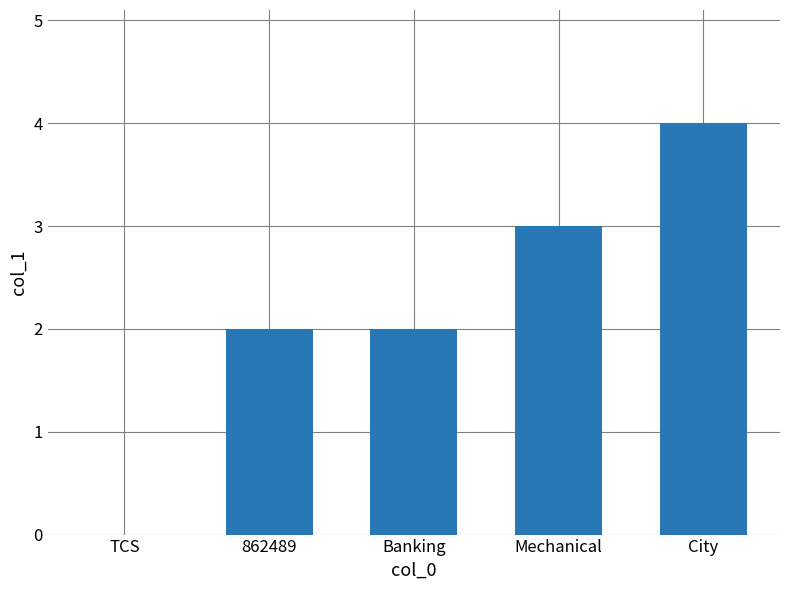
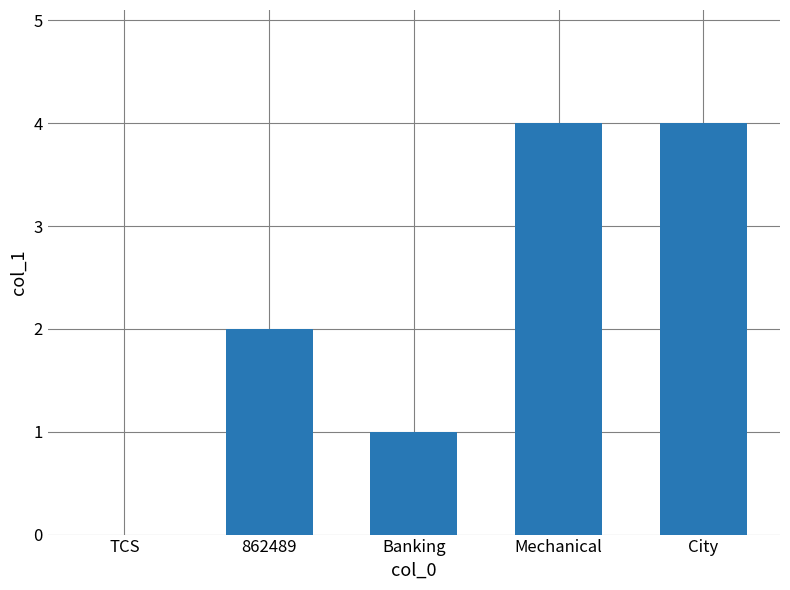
  {
    "TCS": 0,
    "862489": 2,
-   "Banking": 2,
-   "Mechanical": 3,
+   "Banking": 1,
+   "Mechanical": 4,
    "City": 4
  }
